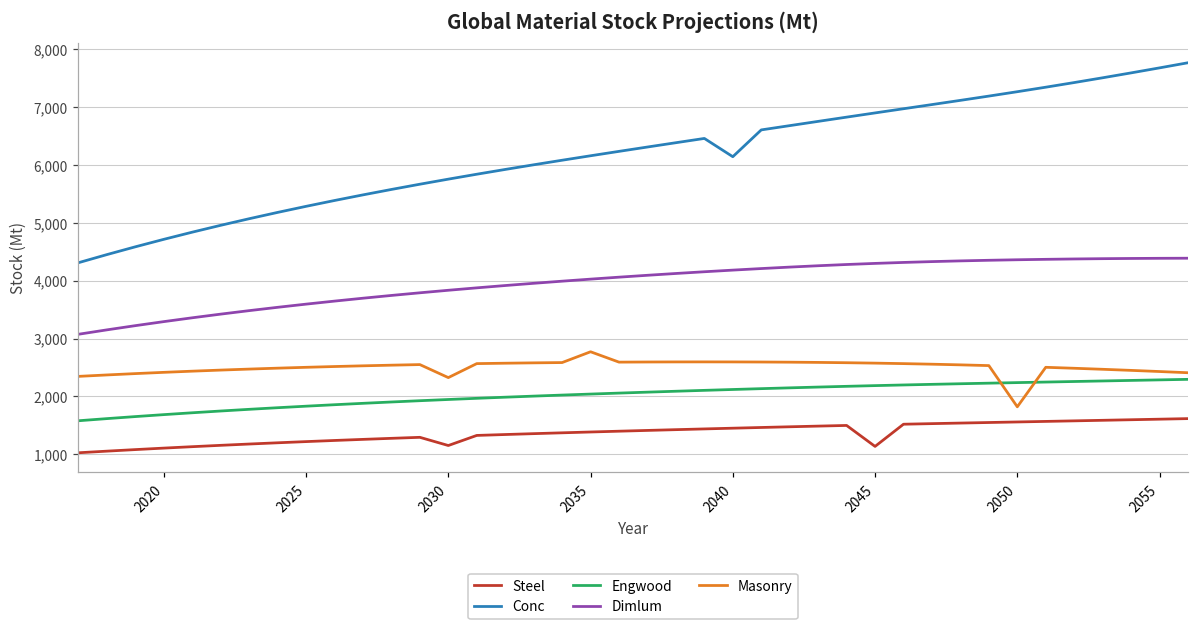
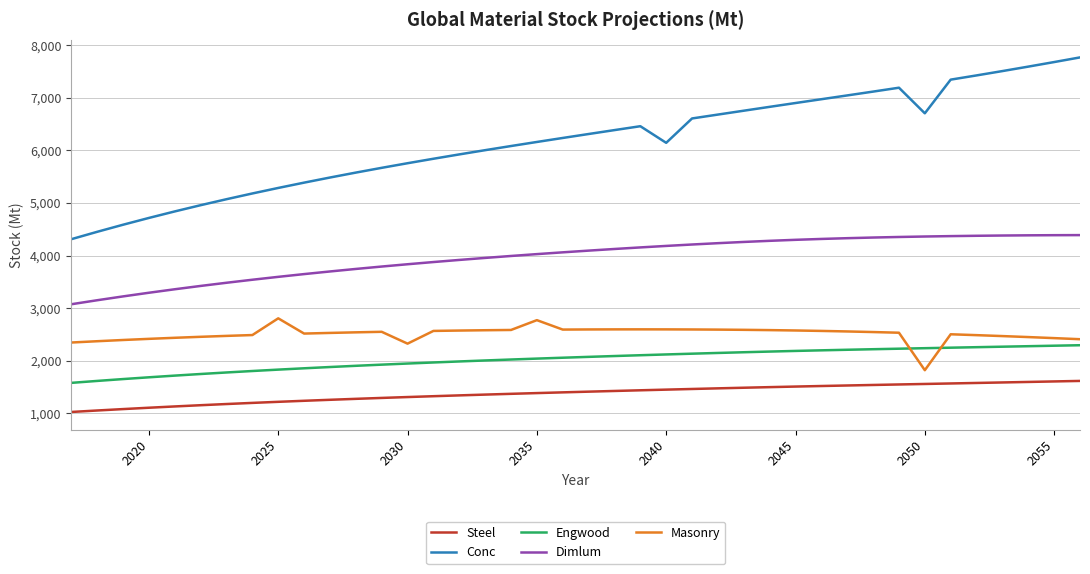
  {
    "Steel": {
      "2020": "1,100",
      "2025": "1,200",
-     "2030": "1,200",
+     "2030": "1,300",
      "2035": "1,400",
      "2040": "1,500",
-     "2045": "1,100",
+     "2045": "1,500",
      "2050": "1,600",
      "2055": "1,600"
    },
    "Conc": {
      "2020": "4,700",
      "2025": "5,300",
      "2030": "5,800",
      "2035": "6,200",
      "2040": "6,100",
      "2045": "6,900",
-     "2050": "7,300",
+     "2050": "6,700",
      "2055": "7,700"
    },
    "Engwood": {
      "2020": "1,700",
      "2025": "1,800",
      "2030": "1,900",
      "2035": "2,000",
      "2040": "2,100",
      "2045": "2,200",
      "2050": "2,200",
      "2055": "2,300"
    },
    "Dimlum": {
      "2020": "3,300",
      "2025": "3,600",
      "2030": "3,800",
      "2035": "4,000",
      "2040": "4,200",
      "2045": "4,300",
      "2050": "4,400",
      "2055": "4,400"
    },
    "Masonry": {
      "2020": "2,400",
-     "2025": "2,500",
+     "2025": "2,800",
      "2030": "2,300",
      "2035": "2,800",
      "2040": "2,600",
      "2045": "2,600",
      "2050": "1,800",
      "2055": "2,400"
    }
  }
